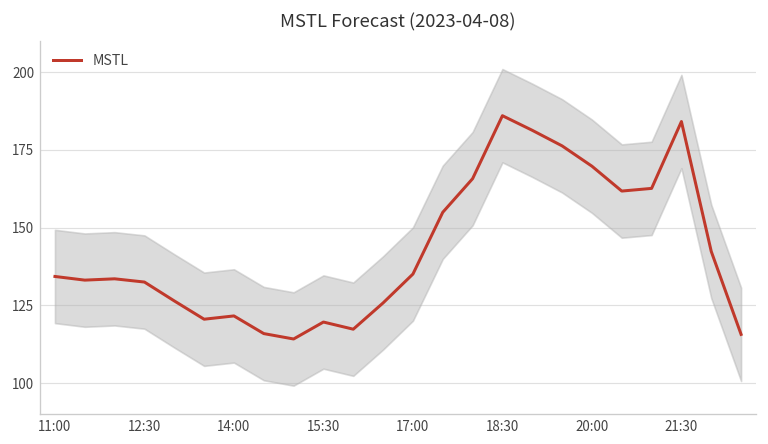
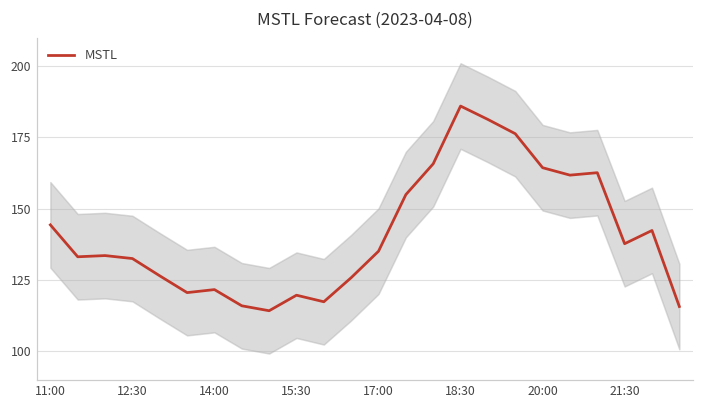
  {
    "MSTL": {
-     "11:00": 134,
+     "11:00": 144,
      "12:30": 132,
      "14:00": 122,
      "15:30": 120,
      "17:00": 135,
      "18:30": 186,
-     "20:00": 170,
-     "21:30": 184
+     "20:00": 164,
+     "21:30": 138
    }
  }
